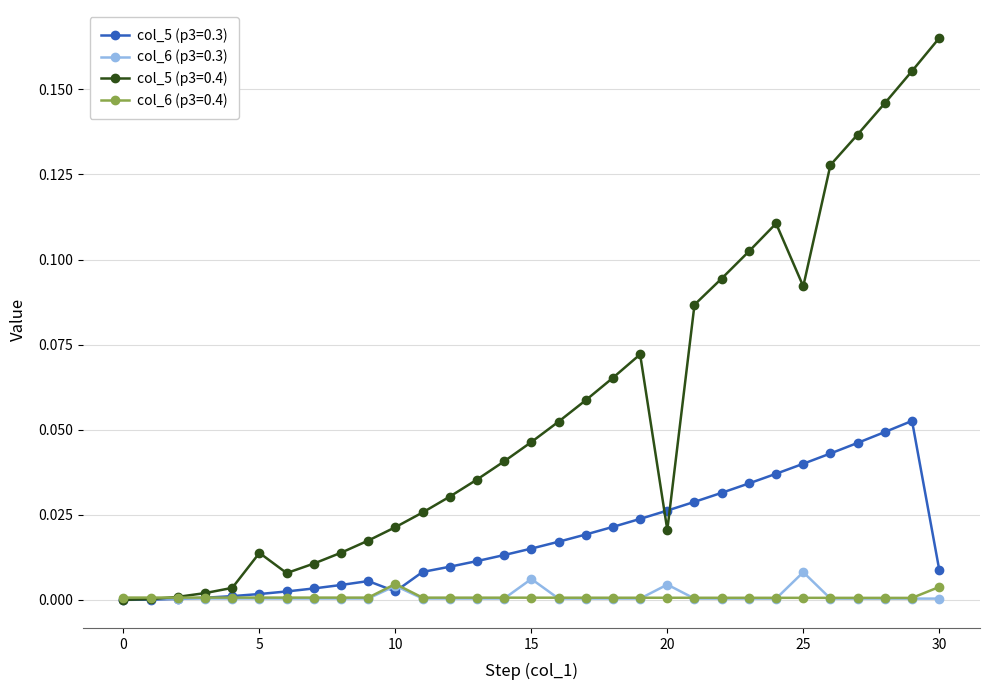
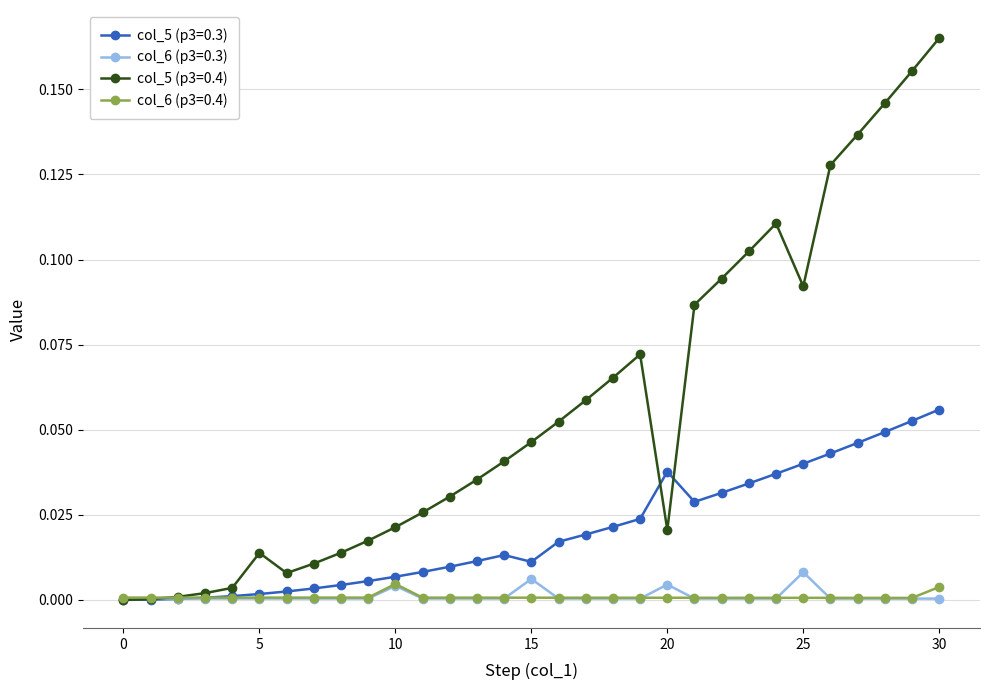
  {
    "col_5 (p3=0.3)": {
      "5": 0.002,
-     "10": 0.002,
-     "15": 0.015,
-     "20": 0.026,
+     "10": 0.007,
+     "15": 0.011,
+     "20": 0.038,
      "25": 0.040,
-     "30": 0.009
+     "30": 0.056
    },
    "col_6 (p3=0.3)": {
      "15": 0.006,
      "20": 0.004,
      "25": 0.008,
      "30": 0.000
    },
    "col_5 (p3=0.4)": {
      "5": 0.014,
      "10": 0.021,
      "15": 0.046,
      "20": 0.021,
      "25": 0.092,
      "30": 0.165
    },
    "col_6 (p3=0.4)": {
      "15": 0.001,
      "20": 0.001,
      "25": 0.001,
      "30": 0.004
    }
  }
